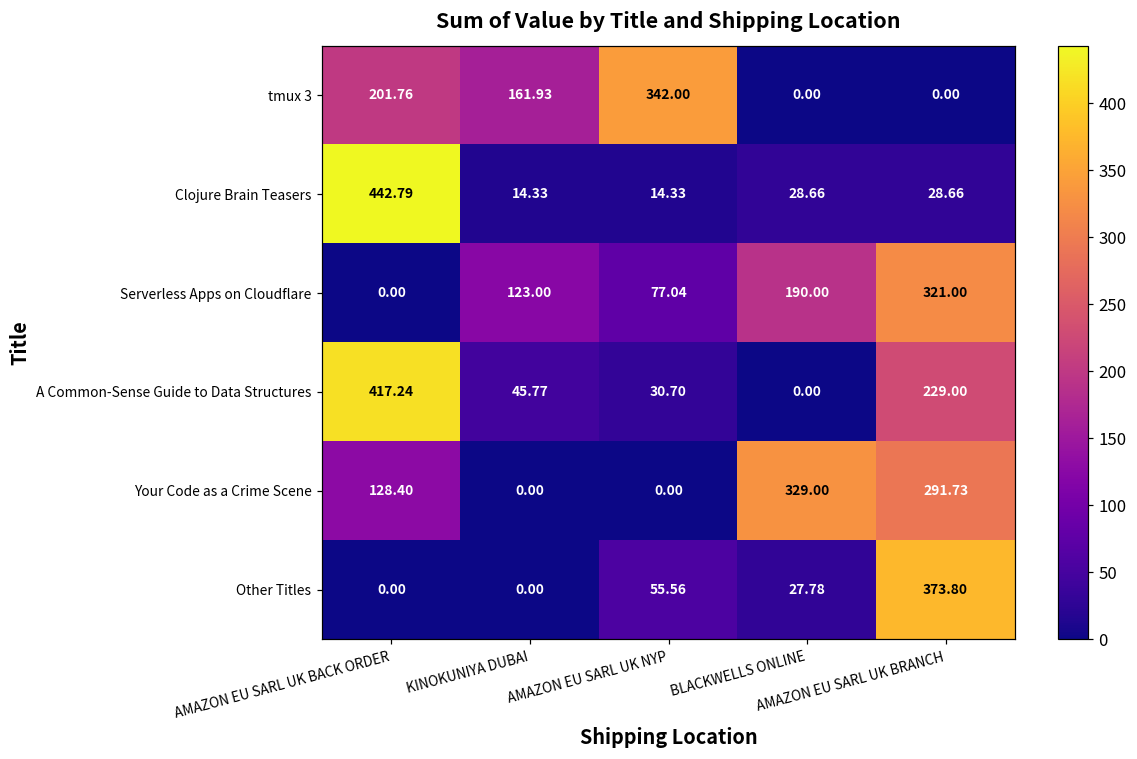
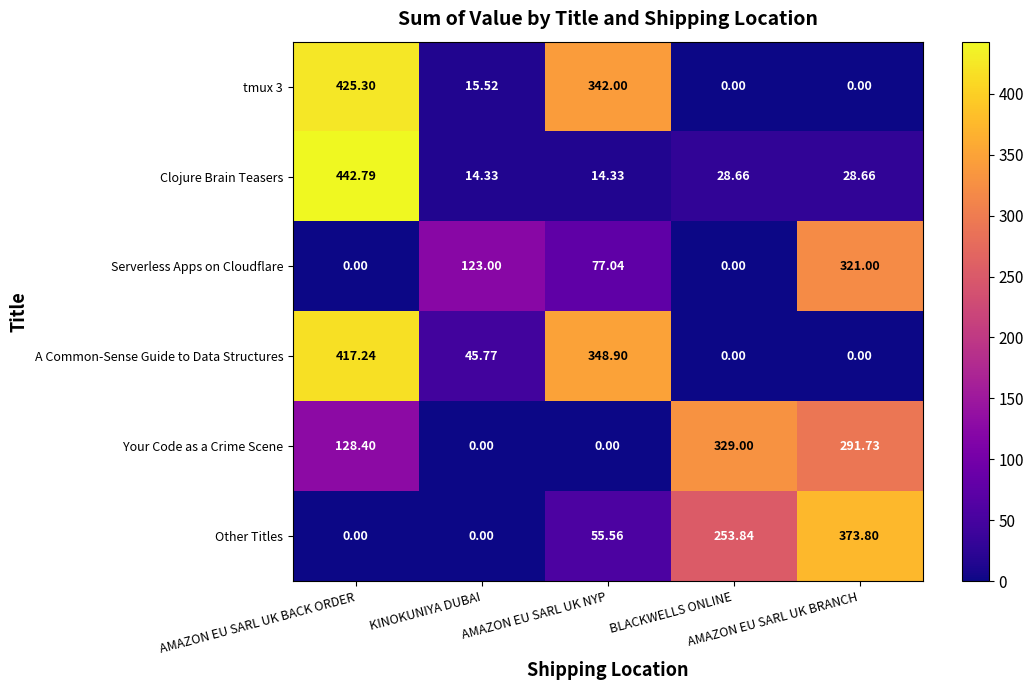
  {
    "tmux 3": {
-     "AMAZON EU SARL UK BACK ORDER": 201.76,
-     "KINOKUNIYA DUBAI": 161.93,
+     "AMAZON EU SARL UK BACK ORDER": 425.30,
+     "KINOKUNIYA DUBAI": 15.52,
      "AMAZON EU SARL UK NYP": 342.00,
      "BLACKWELLS ONLINE": 0.00,
      "AMAZON EU SARL UK BRANCH": 0.00
    },
    "Clojure Brain Teasers": {
      "AMAZON EU SARL UK BACK ORDER": 442.79,
      "KINOKUNIYA DUBAI": 14.33,
      "AMAZON EU SARL UK NYP": 14.33,
      "BLACKWELLS ONLINE": 28.66,
      "AMAZON EU SARL UK BRANCH": 28.66
    },
    "Serverless Apps on Cloudflare": {
      "AMAZON EU SARL UK BACK ORDER": 0.00,
      "KINOKUNIYA DUBAI": 123.00,
      "AMAZON EU SARL UK NYP": 77.04,
-     "BLACKWELLS ONLINE": 190.00,
+     "BLACKWELLS ONLINE": 0.00,
      "AMAZON EU SARL UK BRANCH": 321.00
    },
    "A Common-Sense Guide to Data Structures": {
      "AMAZON EU SARL UK BACK ORDER": 417.24,
      "KINOKUNIYA DUBAI": 45.77,
-     "AMAZON EU SARL UK NYP": 30.70,
+     "AMAZON EU SARL UK NYP": 348.90,
      "BLACKWELLS ONLINE": 0.00,
-     "AMAZON EU SARL UK BRANCH": 229.00
+     "AMAZON EU SARL UK BRANCH": 0.00
    },
    "Your Code as a Crime Scene": {
      "AMAZON EU SARL UK BACK ORDER": 128.40,
      "KINOKUNIYA DUBAI": 0.00,
      "AMAZON EU SARL UK NYP": 0.00,
      "BLACKWELLS ONLINE": 329.00,
      "AMAZON EU SARL UK BRANCH": 291.73
    },
    "Other Titles": {
      "AMAZON EU SARL UK BACK ORDER": 0.00,
      "KINOKUNIYA DUBAI": 0.00,
      "AMAZON EU SARL UK NYP": 55.56,
-     "BLACKWELLS ONLINE": 27.78,
+     "BLACKWELLS ONLINE": 253.84,
      "AMAZON EU SARL UK BRANCH": 373.80
    }
  }
